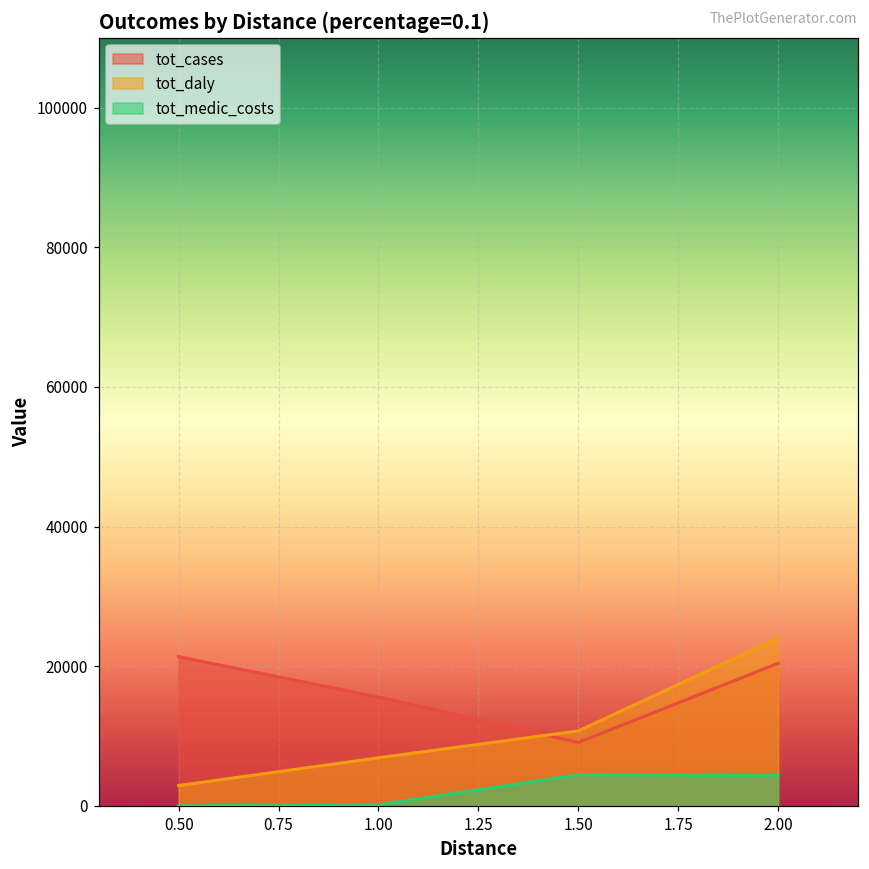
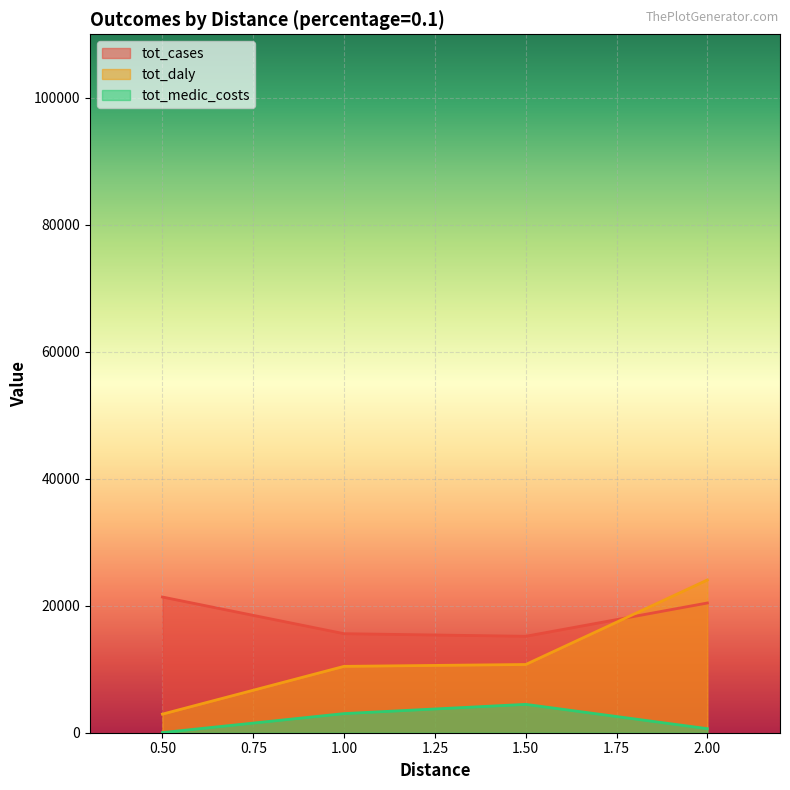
  {
    "tot_cases": {
      "0.50": 21000,
      "1.00": 16000,
-     "1.50": 9000,
+     "1.50": 15000,
      "2.00": 20000
    },
    "tot_daly": {
      "0.50": 3000,
-     "1.00": 7000,
+     "1.00": 10000,
      "1.50": 11000,
      "2.00": 24000
    },
    "tot_medic_costs": {
      "0.50": 0,
-     "1.00": 0,
+     "1.00": 3000,
      "1.50": 4000,
-     "2.00": 4000
+     "2.00": 1000
    }
  }
